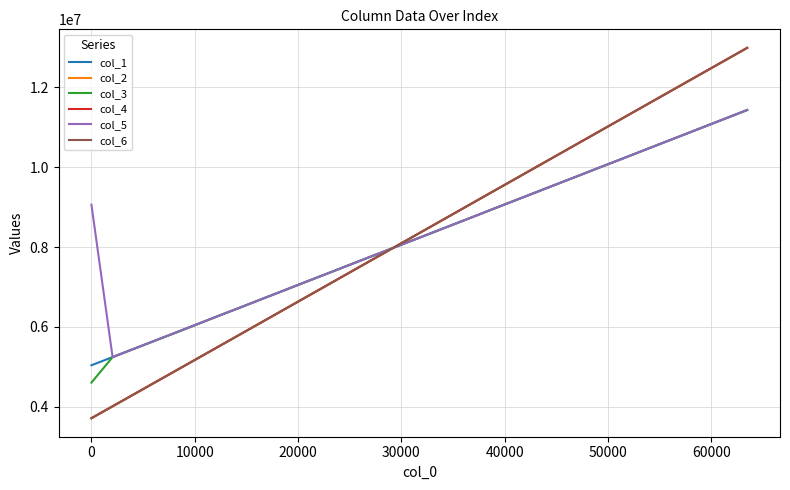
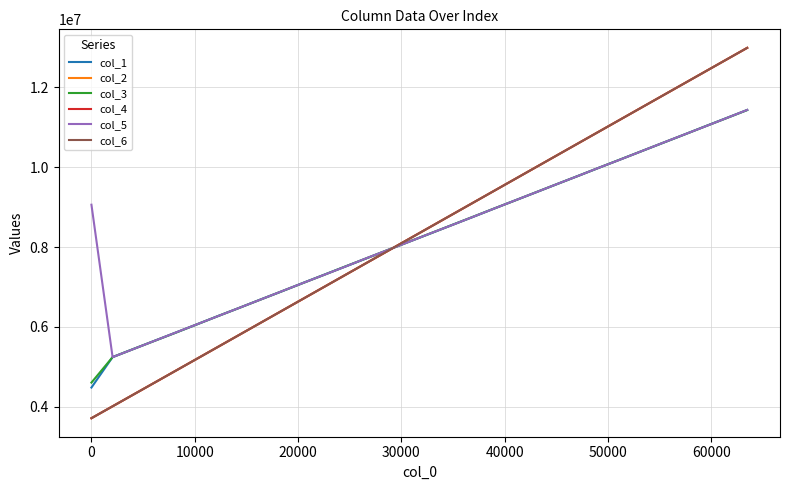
  {
    "col_1": {
-     "0": 5000000
+     "0": 4500000
    },
    "col_6": {
      "0": 3700000
    },
    "col_3": {
      "0": 4600000
    },
    "col_5": {
      "0": 9100000
    }
  }
